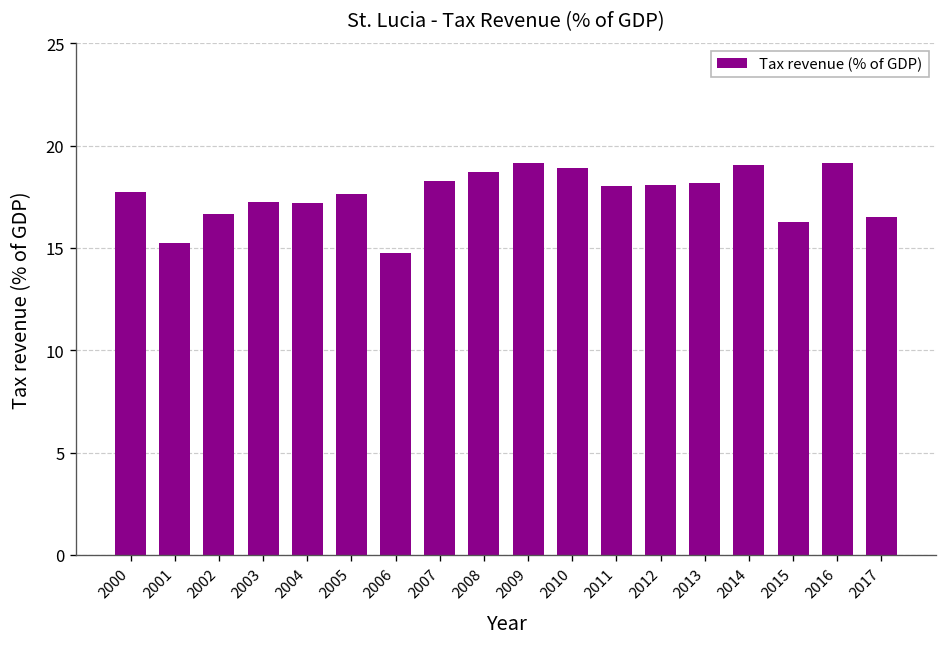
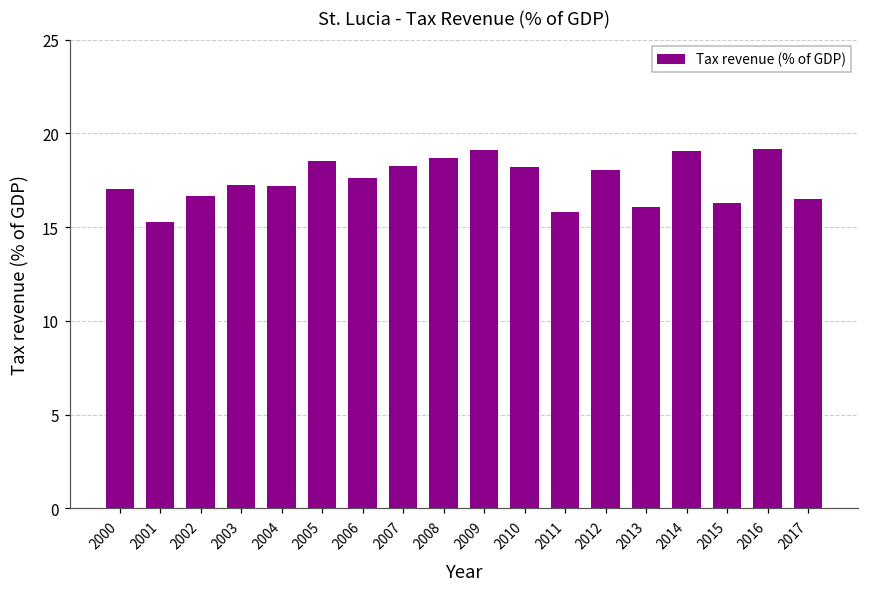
  {
-   "2000": 17.7,
+   "2000": 17.1,
    "2001": 15.3,
    "2002": 16.7,
    "2003": 17.2,
    "2004": 17.2,
-   "2005": 17.6,
-   "2006": 14.8,
+   "2005": 18.5,
+   "2006": 17.6,
    "2007": 18.3,
    "2008": 18.7,
    "2009": 19.1,
-   "2010": 18.9,
-   "2011": 18.0,
+   "2010": 18.2,
+   "2011": 15.8,
    "2012": 18.1,
-   "2013": 18.2,
+   "2013": 16.1,
    "2014": 19.1,
    "2015": 16.3,
    "2016": 19.1,
    "2017": 16.5
  }
